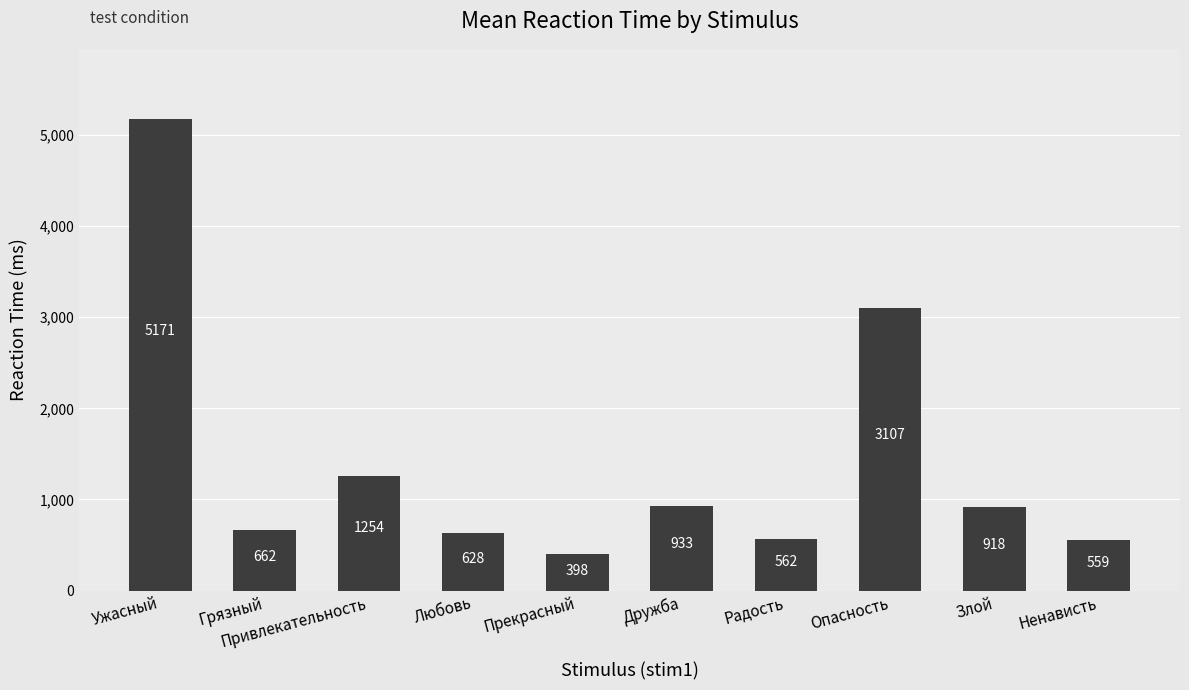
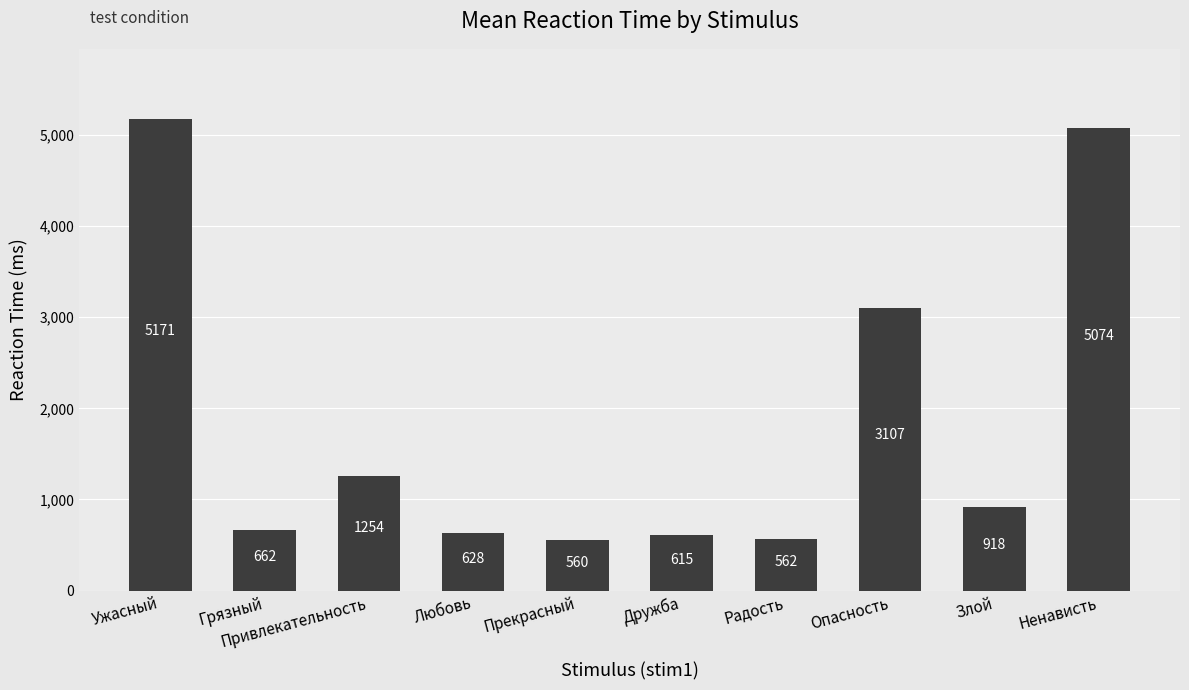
  {
    "Ужасный": 5171,
    "Грязный": 662,
    "Привлекательность": 1254,
    "Любовь": 628,
-   "Прекрасный": 398,
-   "Дружба": 933,
+   "Прекрасный": 560,
+   "Дружба": 615,
    "Радость": 562,
    "Опасность": 3107,
    "Злой": 918,
-   "Ненависть": 559
+   "Ненависть": 5074
  }
